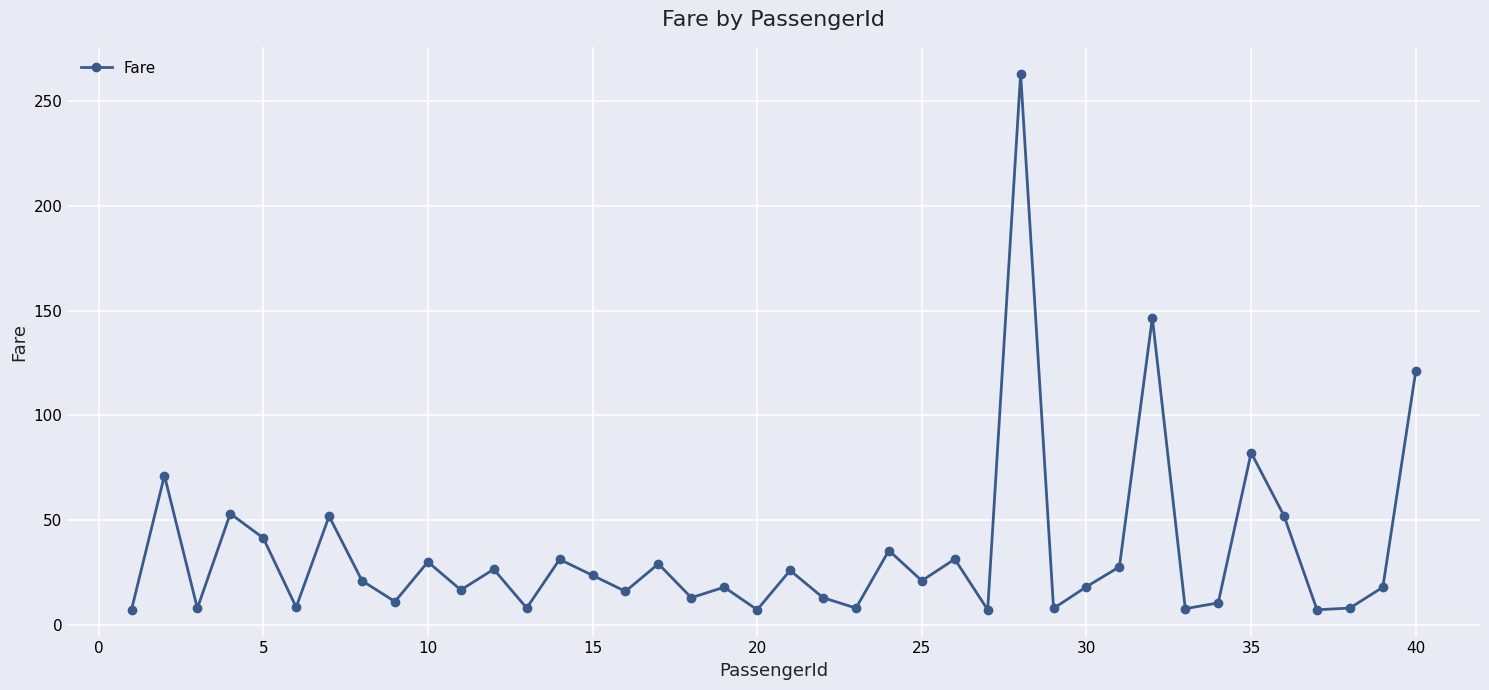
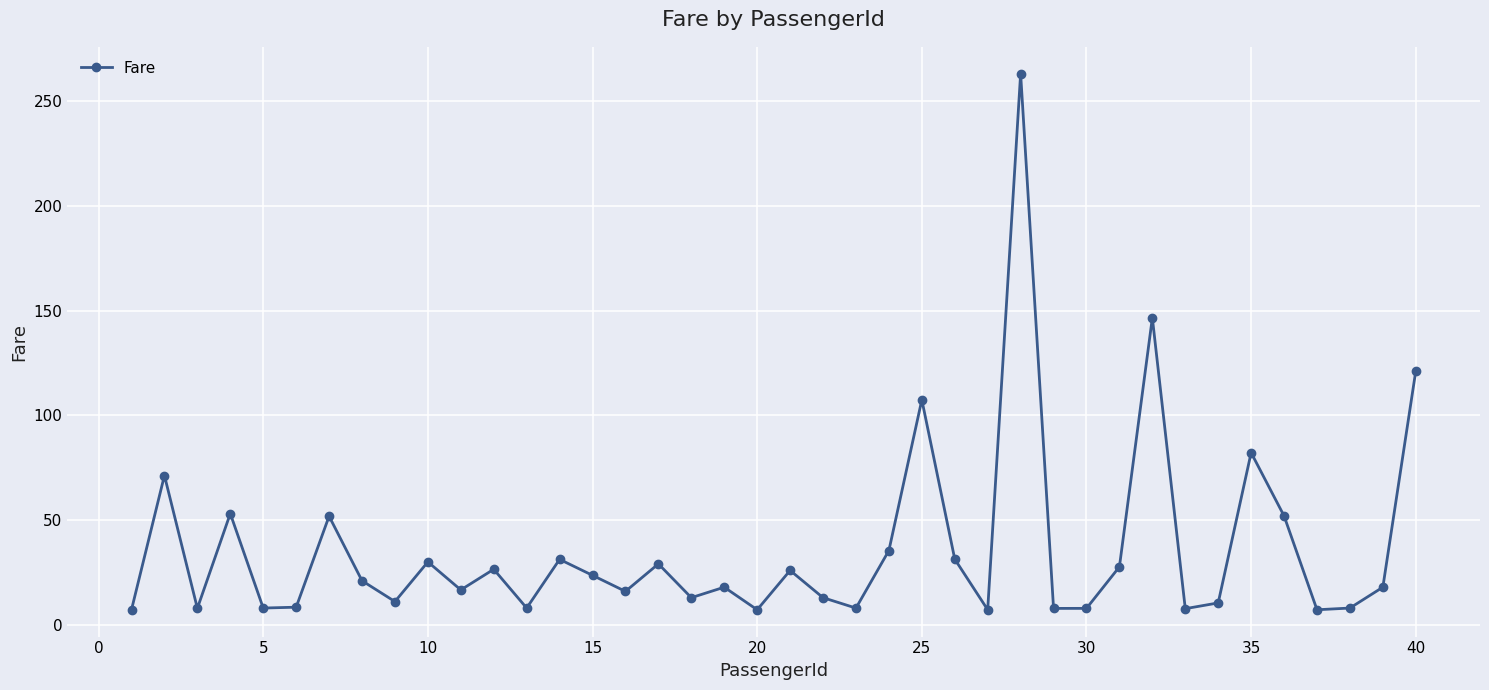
  {
-   "5": 41,
+   "5": 8,
    "10": 30,
    "15": 24,
    "20": 7,
-   "25": 21,
-   "30": 18,
+   "25": 107,
+   "30": 8,
    "35": 82,
    "40": 121
  }
